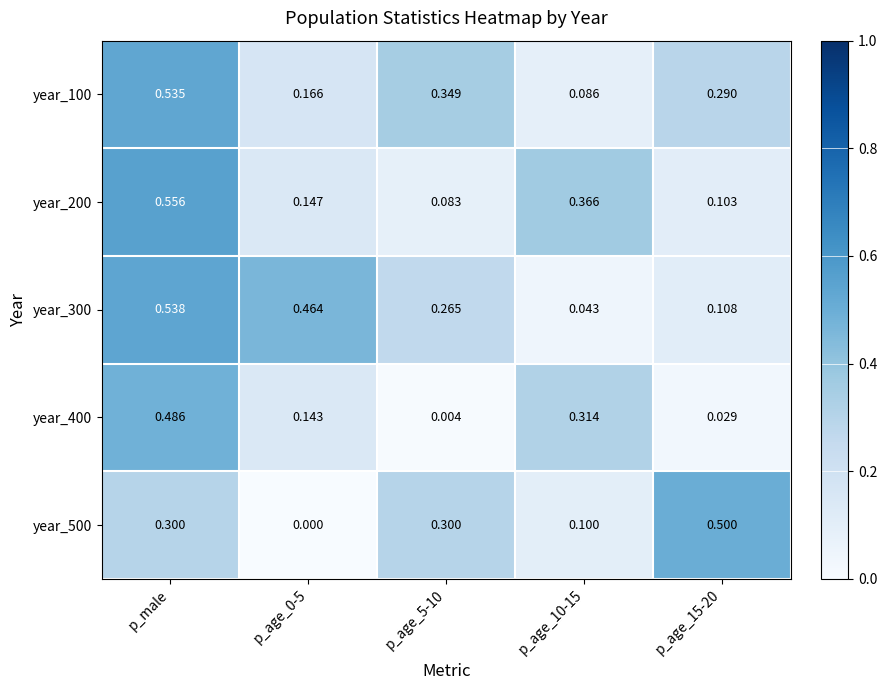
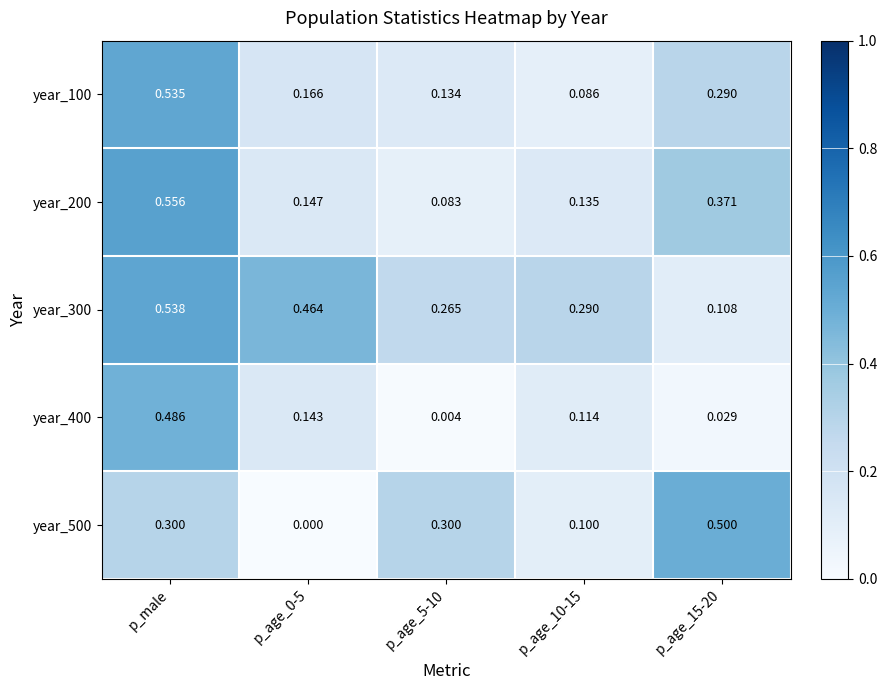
  {
    "year_100": {
      "p_male": 0.535,
      "p_age_0-5": 0.166,
-     "p_age_5-10": 0.349,
+     "p_age_5-10": 0.134,
      "p_age_10-15": 0.086,
      "p_age_15-20": 0.290
    },
    "year_200": {
      "p_male": 0.556,
      "p_age_0-5": 0.147,
      "p_age_5-10": 0.083,
-     "p_age_10-15": 0.366,
-     "p_age_15-20": 0.103
+     "p_age_10-15": 0.135,
+     "p_age_15-20": 0.371
    },
    "year_300": {
      "p_male": 0.538,
      "p_age_0-5": 0.464,
      "p_age_5-10": 0.265,
-     "p_age_10-15": 0.043,
+     "p_age_10-15": 0.290,
      "p_age_15-20": 0.108
    },
    "year_400": {
      "p_male": 0.486,
      "p_age_0-5": 0.143,
      "p_age_5-10": 0.004,
-     "p_age_10-15": 0.314,
+     "p_age_10-15": 0.114,
      "p_age_15-20": 0.029
    },
    "year_500": {
      "p_male": 0.300,
      "p_age_0-5": 0.000,
      "p_age_5-10": 0.300,
      "p_age_10-15": 0.100,
      "p_age_15-20": 0.500
    }
  }
